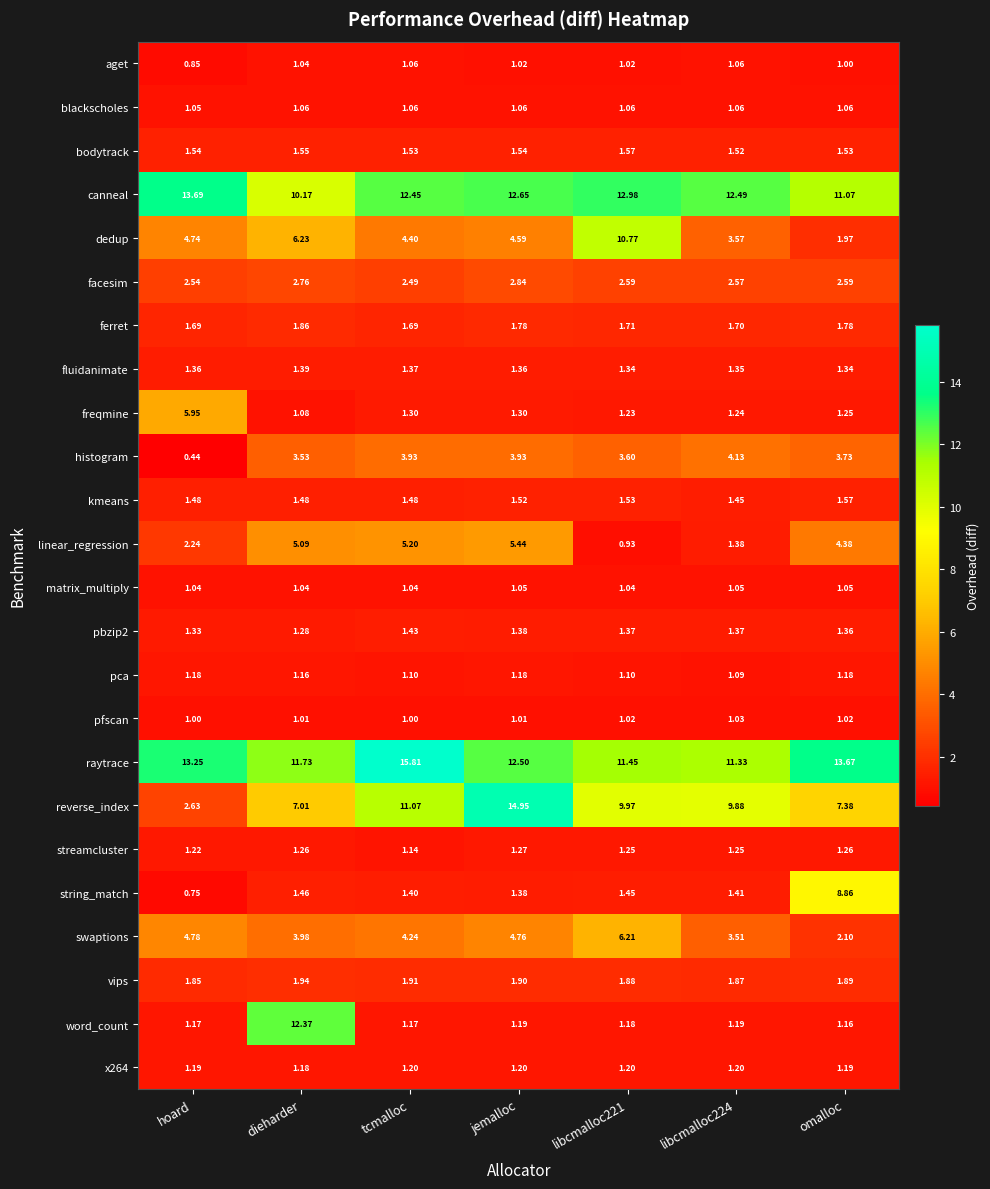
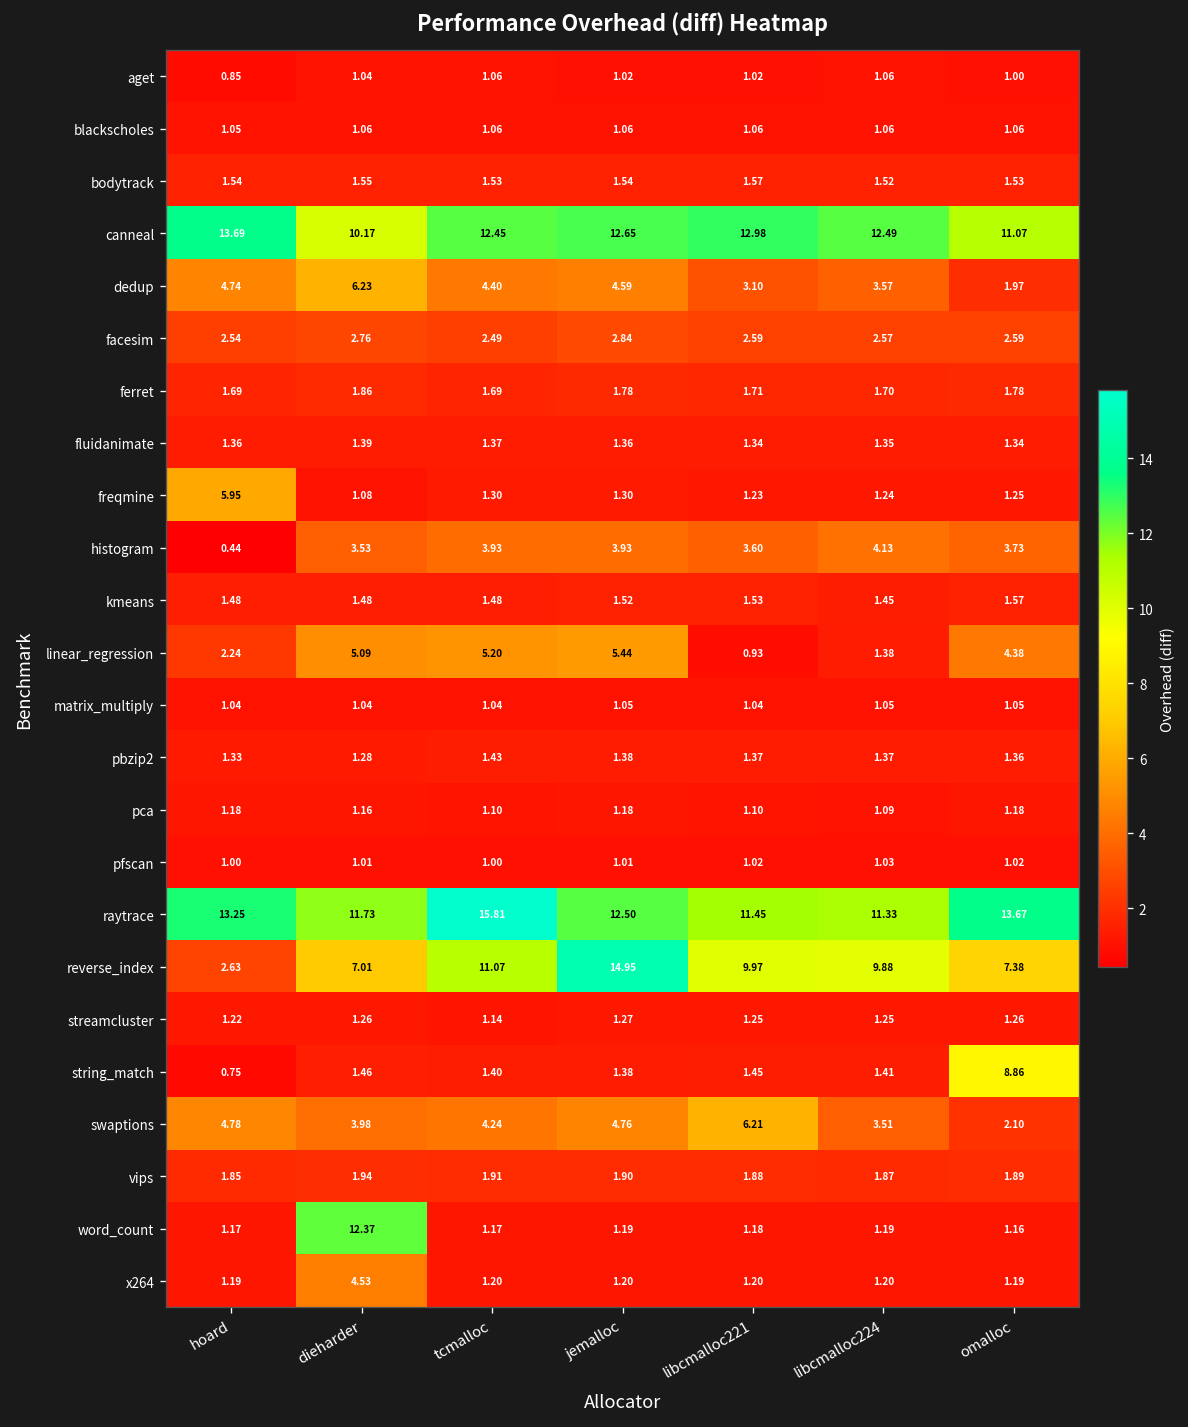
  {
    "aget": {
      "hoard": 0.85,
      "dieharder": 1.04,
      "tcmalloc": 1.06,
      "jemalloc": 1.02,
      "libcmalloc221": 1.02,
      "libcmalloc224": 1.06,
      "omalloc": 1.00
    },
    "blackscholes": {
      "hoard": 1.05,
      "dieharder": 1.06,
      "tcmalloc": 1.06,
      "jemalloc": 1.06,
      "libcmalloc221": 1.06,
      "libcmalloc224": 1.06,
      "omalloc": 1.06
    },
    "bodytrack": {
      "hoard": 1.54,
      "dieharder": 1.55,
      "tcmalloc": 1.53,
      "jemalloc": 1.54,
      "libcmalloc221": 1.57,
      "libcmalloc224": 1.52,
      "omalloc": 1.53
    },
    "canneal": {
      "hoard": 13.69,
      "dieharder": 10.17,
      "tcmalloc": 12.45,
      "jemalloc": 12.65,
      "libcmalloc221": 12.98,
      "libcmalloc224": 12.49,
      "omalloc": 11.07
    },
    "dedup": {
      "hoard": 4.74,
      "dieharder": 6.23,
      "tcmalloc": 4.40,
      "jemalloc": 4.59,
-     "libcmalloc221": 10.77,
+     "libcmalloc221": 3.10,
      "libcmalloc224": 3.57,
      "omalloc": 1.97
    },
    "facesim": {
      "hoard": 2.54,
      "dieharder": 2.76,
      "tcmalloc": 2.49,
      "jemalloc": 2.84,
      "libcmalloc221": 2.59,
      "libcmalloc224": 2.57,
      "omalloc": 2.59
    },
    "ferret": {
      "hoard": 1.69,
      "dieharder": 1.86,
      "tcmalloc": 1.69,
      "jemalloc": 1.78,
      "libcmalloc221": 1.71,
      "libcmalloc224": 1.70,
      "omalloc": 1.78
    },
    "fluidanimate": {
      "hoard": 1.36,
      "dieharder": 1.39,
      "tcmalloc": 1.37,
      "jemalloc": 1.36,
      "libcmalloc221": 1.34,
      "libcmalloc224": 1.35,
      "omalloc": 1.34
    },
    "freqmine": {
      "hoard": 5.95,
      "dieharder": 1.08,
      "tcmalloc": 1.30,
      "jemalloc": 1.30,
      "libcmalloc221": 1.23,
      "libcmalloc224": 1.24,
      "omalloc": 1.25
    },
    "histogram": {
      "hoard": 0.44,
      "dieharder": 3.53,
      "tcmalloc": 3.93,
      "jemalloc": 3.93,
      "libcmalloc221": 3.60,
      "libcmalloc224": 4.13,
      "omalloc": 3.73
    },
    "kmeans": {
      "hoard": 1.48,
      "dieharder": 1.48,
      "tcmalloc": 1.48,
      "jemalloc": 1.52,
      "libcmalloc221": 1.53,
      "libcmalloc224": 1.45,
      "omalloc": 1.57
    },
    "linear_regression": {
      "hoard": 2.24,
      "dieharder": 5.09,
      "tcmalloc": 5.20,
      "jemalloc": 5.44,
      "libcmalloc221": 0.93,
      "libcmalloc224": 1.38,
      "omalloc": 4.38
    },
    "matrix_multiply": {
      "hoard": 1.04,
      "dieharder": 1.04,
      "tcmalloc": 1.04,
      "jemalloc": 1.05,
      "libcmalloc221": 1.04,
      "libcmalloc224": 1.05,
      "omalloc": 1.05
    },
    "pbzip2": {
      "hoard": 1.33,
      "dieharder": 1.28,
      "tcmalloc": 1.43,
      "jemalloc": 1.38,
      "libcmalloc221": 1.37,
      "libcmalloc224": 1.37,
      "omalloc": 1.36
    },
    "pca": {
      "hoard": 1.18,
      "dieharder": 1.16,
      "tcmalloc": 1.10,
      "jemalloc": 1.18,
      "libcmalloc221": 1.10,
      "libcmalloc224": 1.09,
      "omalloc": 1.18
    },
    "pfscan": {
      "hoard": 1.00,
      "dieharder": 1.01,
      "tcmalloc": 1.00,
      "jemalloc": 1.01,
      "libcmalloc221": 1.02,
      "libcmalloc224": 1.03,
      "omalloc": 1.02
    },
    "raytrace": {
      "hoard": 13.25,
      "dieharder": 11.73,
      "tcmalloc": 15.81,
      "jemalloc": 12.50,
      "libcmalloc221": 11.45,
      "libcmalloc224": 11.33,
      "omalloc": 13.67
    },
    "reverse_index": {
      "hoard": 2.63,
      "dieharder": 7.01,
      "tcmalloc": 11.07,
      "jemalloc": 14.95,
      "libcmalloc221": 9.97,
      "libcmalloc224": 9.88,
      "omalloc": 7.38
    },
    "streamcluster": {
      "hoard": 1.22,
      "dieharder": 1.26,
      "tcmalloc": 1.14,
      "jemalloc": 1.27,
      "libcmalloc221": 1.25,
      "libcmalloc224": 1.25,
      "omalloc": 1.26
    },
    "string_match": {
      "hoard": 0.75,
      "dieharder": 1.46,
      "tcmalloc": 1.40,
      "jemalloc": 1.38,
      "libcmalloc221": 1.45,
      "libcmalloc224": 1.41,
      "omalloc": 8.86
    },
    "swaptions": {
      "hoard": 4.78,
      "dieharder": 3.98,
      "tcmalloc": 4.24,
      "jemalloc": 4.76,
      "libcmalloc221": 6.21,
      "libcmalloc224": 3.51,
      "omalloc": 2.10
    },
    "vips": {
      "hoard": 1.85,
      "dieharder": 1.94,
      "tcmalloc": 1.91,
      "jemalloc": 1.90,
      "libcmalloc221": 1.88,
      "libcmalloc224": 1.87,
      "omalloc": 1.89
    },
    "word_count": {
      "hoard": 1.17,
      "dieharder": 12.37,
      "tcmalloc": 1.17,
      "jemalloc": 1.19,
      "libcmalloc221": 1.18,
      "libcmalloc224": 1.19,
      "omalloc": 1.16
    },
    "x264": {
      "hoard": 1.19,
-     "dieharder": 1.18,
+     "dieharder": 4.53,
      "tcmalloc": 1.20,
      "jemalloc": 1.20,
      "libcmalloc221": 1.20,
      "libcmalloc224": 1.20,
      "omalloc": 1.19
    }
  }
